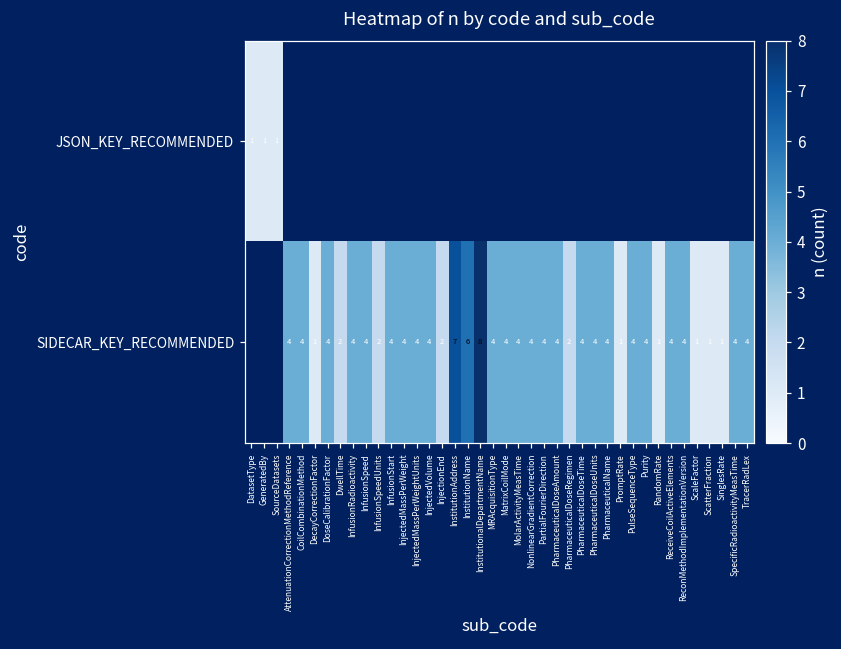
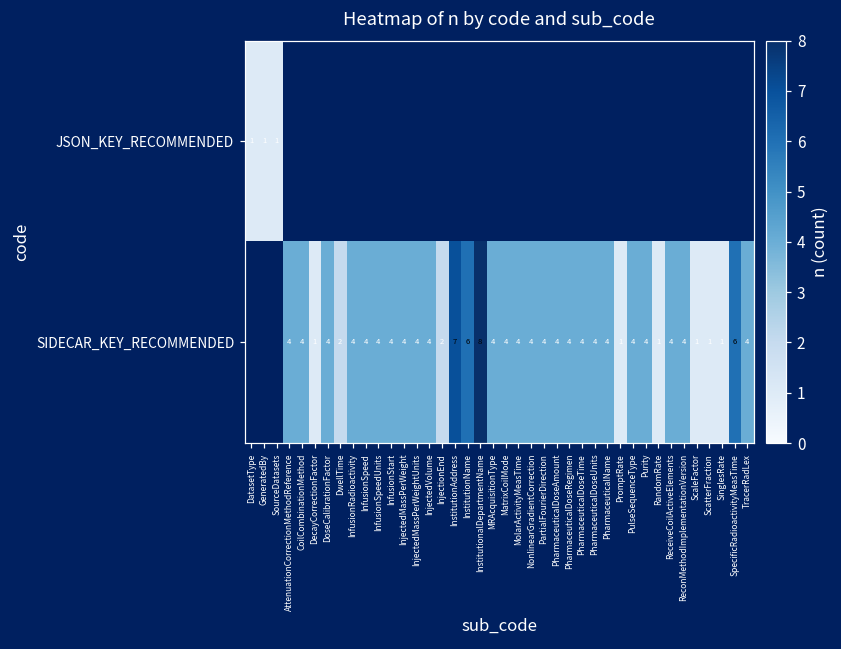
  {
    "SIDECAR_KEY_RECOMMENDED": {
      "AttenuationCorrectionMethodReference": 4,
      "CoilCombinationMethod": 4,
      "DoseCalibrationFactor": 4,
      "DwellTime": 2,
      "InfusionRadioactivity": 4,
      "InfusionSpeed": 4,
-     "InfusionSpeedUnits": 2,
+     "InfusionSpeedUnits": 4,
      "InfusionStart": 4,
      "InjectedMassPerWeight": 4,
      "InjectedMassPerWeightUnits": 4,
      "InjectedVolume": 4,
      "InjectionEnd": 2,
      "InstitutionAddress": 7,
      "InstitutionName": 6,
      "InstitutionalDepartmentName": 8,
      "MRAcquisitionType": 4,
      "MatrixCoilMode": 4,
      "MolarActivityMeasTime": 4,
      "NonlinearGradientCorrection": 4,
      "PartialFourierDirection": 4,
      "PharmaceuticalDoseAmount": 4,
-     "PharmaceuticalDoseRegimen": 2,
+     "PharmaceuticalDoseRegimen": 4,
      "PharmaceuticalDoseTime": 4,
      "PharmaceuticalDoseUnits": 4,
      "PharmaceuticalName": 4,
      "PulseSequenceType": 4,
      "Purity": 4,
      "ReceiveCoilActiveElements": 4,
      "ReconMethodImplementationVersion": 4,
-     "SpecificRadioactivityMeasTime": 4,
+     "SpecificRadioactivityMeasTime": 6,
      "TracerRadLex": 4
    }
  }
